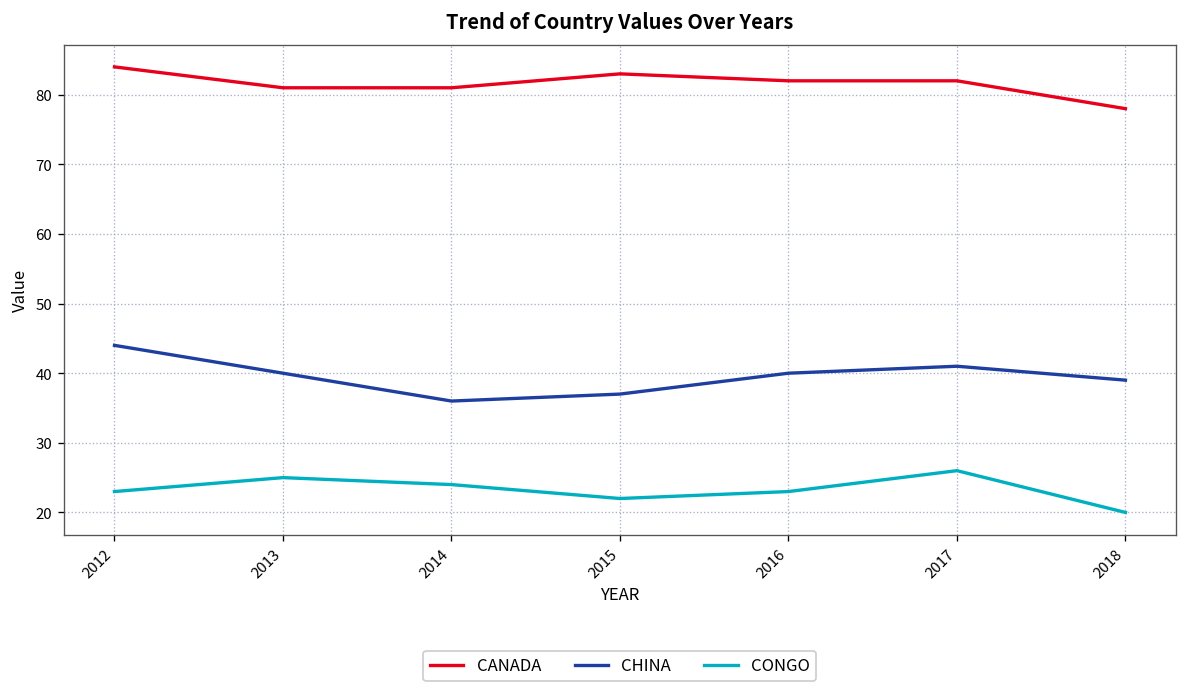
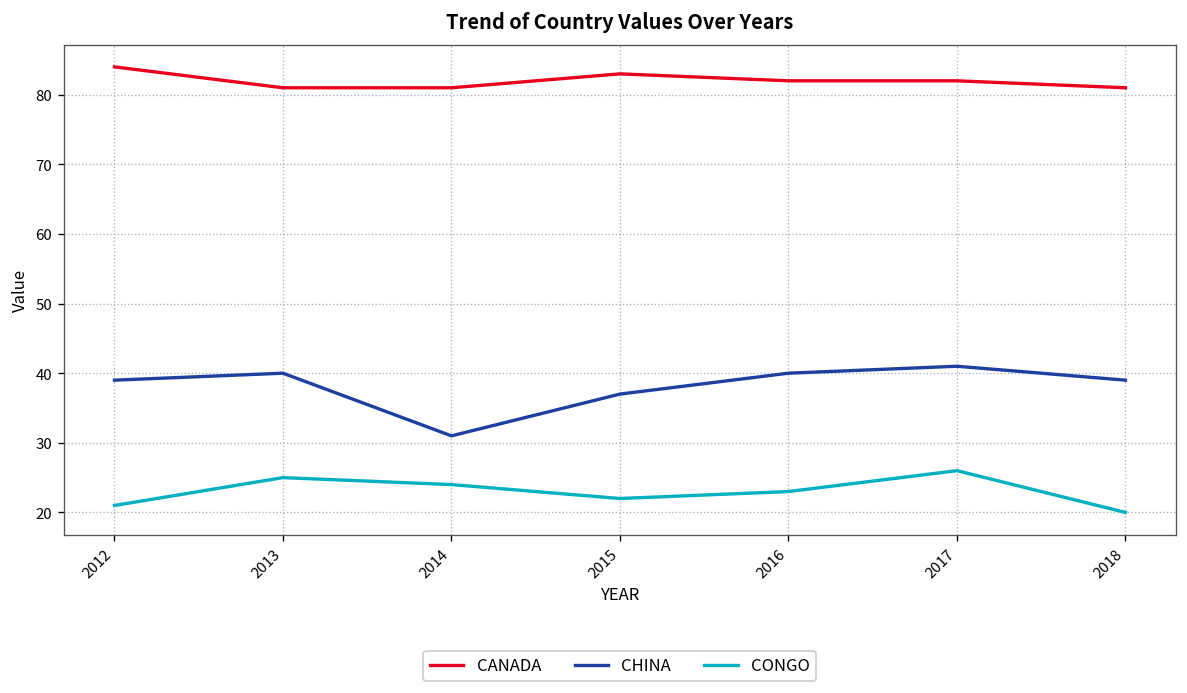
  {
    "CANADA": {
      "2012": 84,
      "2013": 81,
      "2014": 81,
      "2015": 83,
      "2016": 82,
      "2017": 82,
-     "2018": 78
+     "2018": 81
    },
    "CHINA": {
-     "2012": 44,
+     "2012": 39,
      "2013": 40,
-     "2014": 36,
+     "2014": 31,
      "2015": 37,
      "2016": 40,
      "2017": 41,
      "2018": 39
    },
    "CONGO": {
-     "2012": 23,
+     "2012": 21,
      "2013": 25,
      "2014": 24,
      "2015": 22,
      "2016": 23,
      "2017": 26,
      "2018": 20
    }
  }
